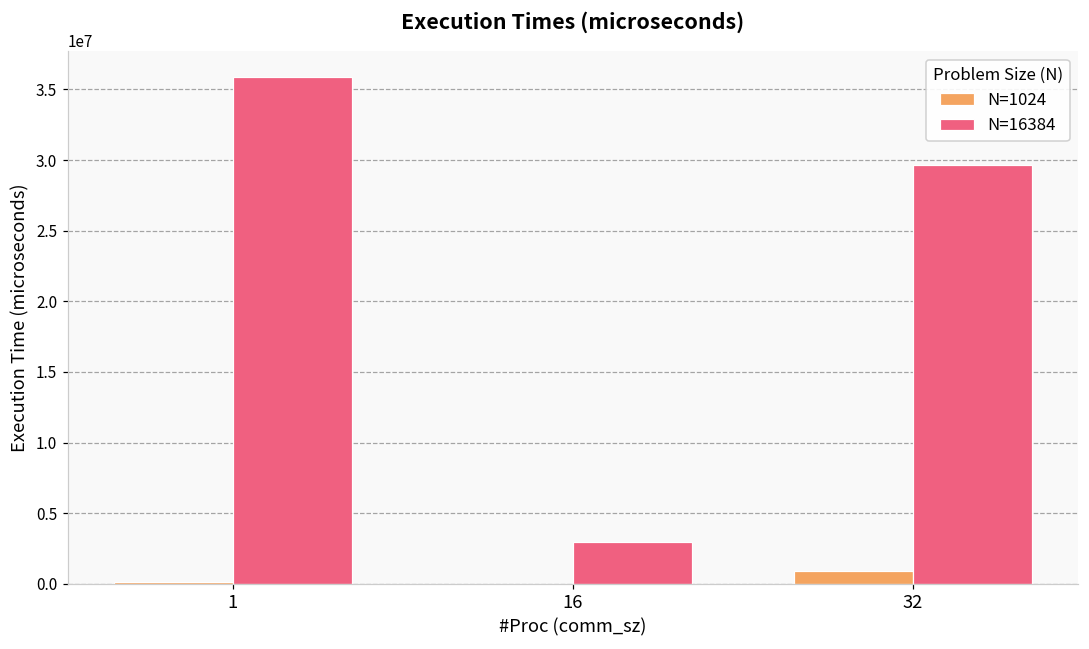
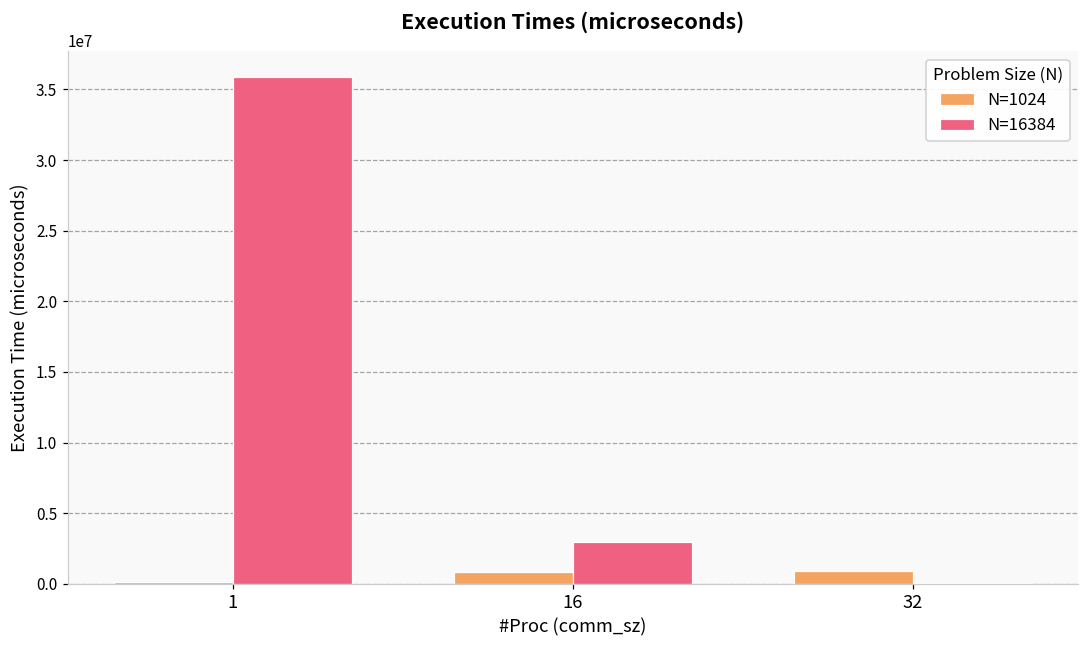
  {
    "N=1024": {
-     "16": 0,
+     "16": 900000,
      "32": 900000
    },
    "N=16384": {
      "1": 35900000,
      "16": 2900000,
-     "32": 29700000
+     "32": 100000
    }
  }
